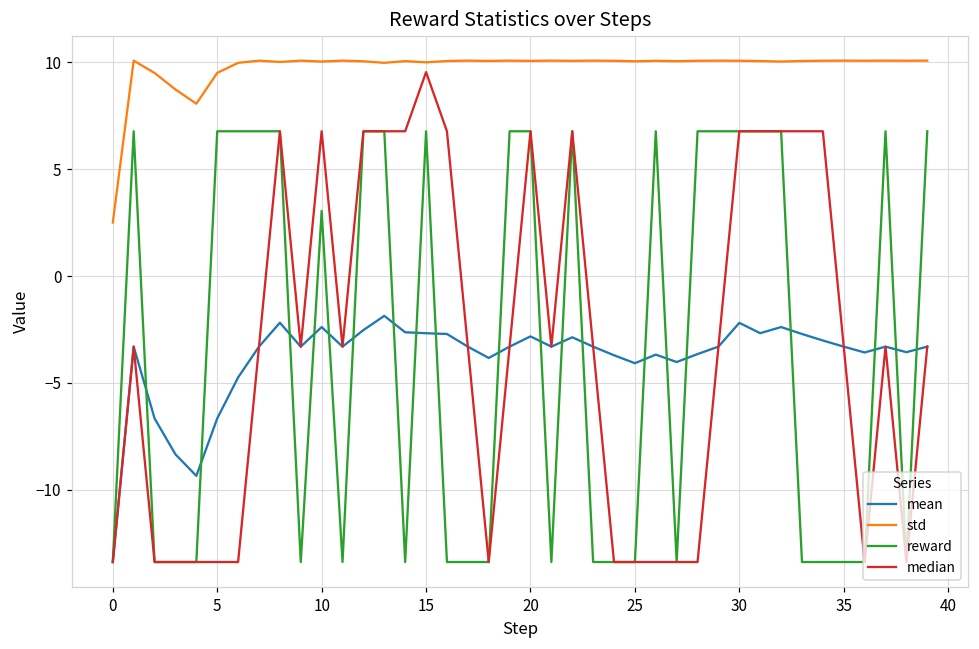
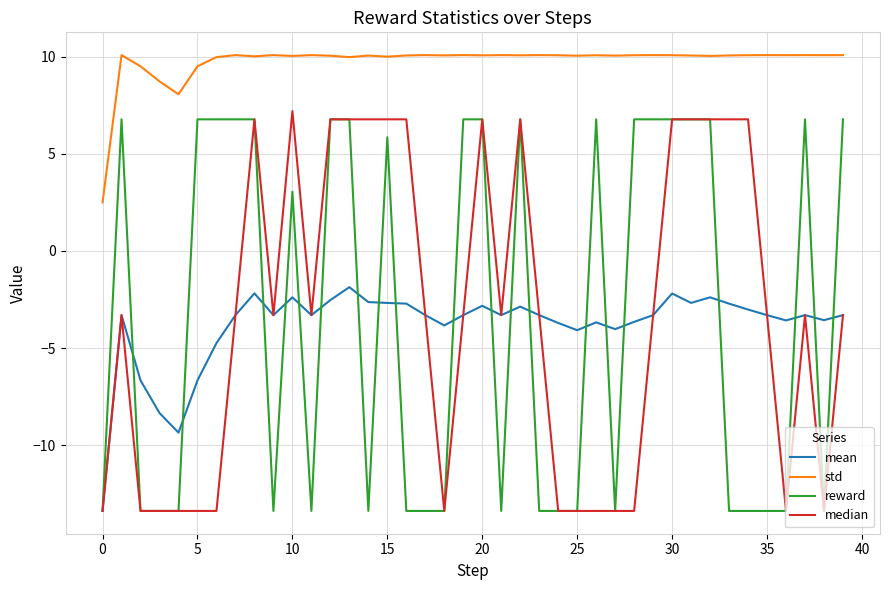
  {
    "mean": {
      "5": -6.7,
      "10": -2.4,
      "15": -2.7,
      "20": -2.8,
      "25": -4.1,
      "30": -2.2
    },
    "std": {
      "0": 2.5,
      "5": 9.5,
      "10": 10.0,
      "15": 10.0,
      "20": 10.1,
      "25": 10.0,
      "30": 10.1,
      "35": 10.1
    },
    "reward": {
      "5": 6.8,
      "10": 3.0,
-     "15": 6.8,
+     "15": 5.8,
      "35": -13.4
    },
    "median": {
      "5": -13.4,
-     "10": 6.8,
-     "15": 9.5
+     "10": 7.2,
+     "15": 6.8
    }
  }
